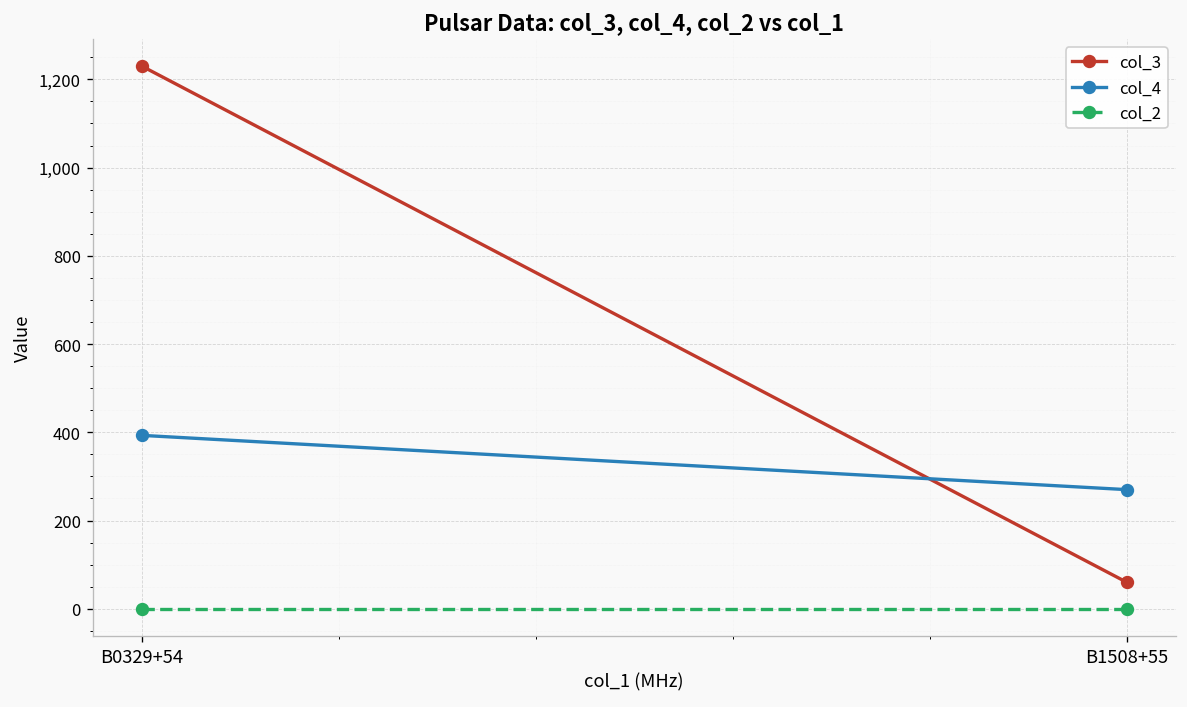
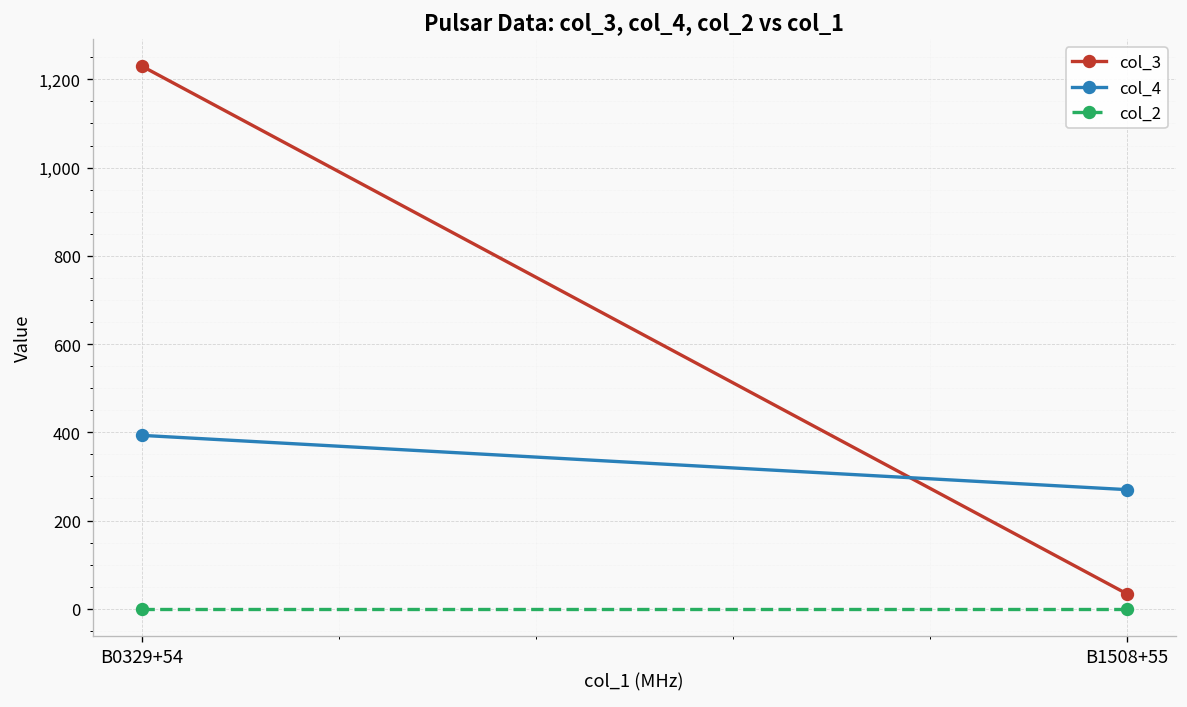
  {
    "col_3": {
      "B0329+54": "1,230",
-     "B1508+55": "60"
+     "B1508+55": "30"
    },
    "col_4": {
      "B0329+54": "390",
      "B1508+55": "270"
    },
    "col_2": {
      "B0329+54": "0",
      "B1508+55": "0"
    }
  }
